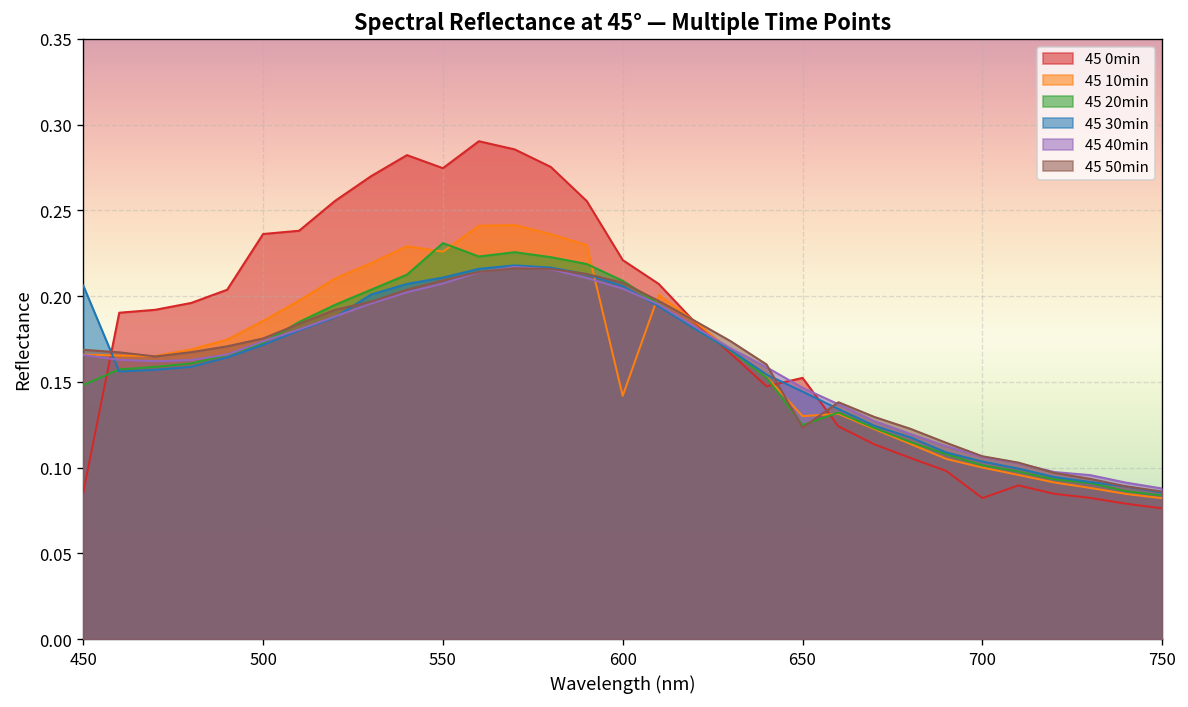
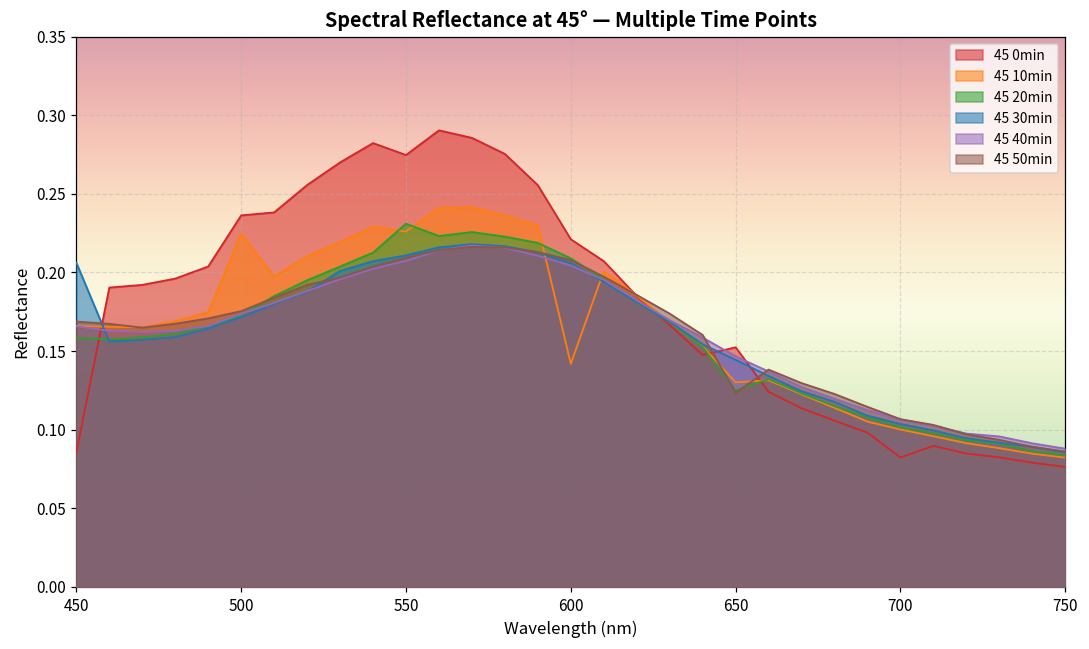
  {
    "45 0min": {
      "450": 0.086,
      "500": 0.236,
      "550": 0.275,
      "600": 0.221,
      "650": 0.152,
      "700": 0.082,
      "750": 0.076
    },
    "45 10min": {
-     "500": 0.186,
+     "500": 0.225,
      "550": 0.226,
      "600": 0.142,
      "650": 0.130
    },
    "45 20min": {
-     "450": 0.148,
+     "450": 0.158,
      "550": 0.231
    },
    "45 30min": {
      "450": 0.206,
      "650": 0.144,
      "700": 0.104
    },
    "45 40min": {
      "550": 0.207,
      "650": 0.147,
      "750": 0.088
    },
    "45 50min": {
      "450": 0.169
    }
  }
